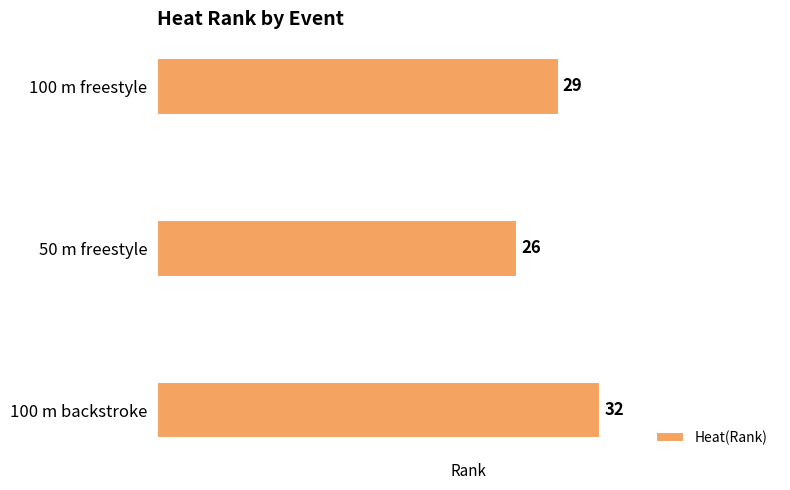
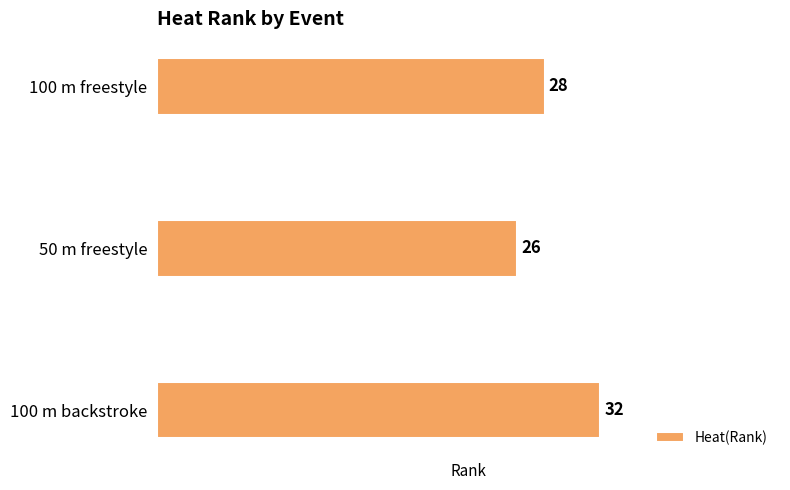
  {
-   "100 m freestyle": 29,
+   "100 m freestyle": 28,
    "50 m freestyle": 26,
    "100 m backstroke": 32
  }
